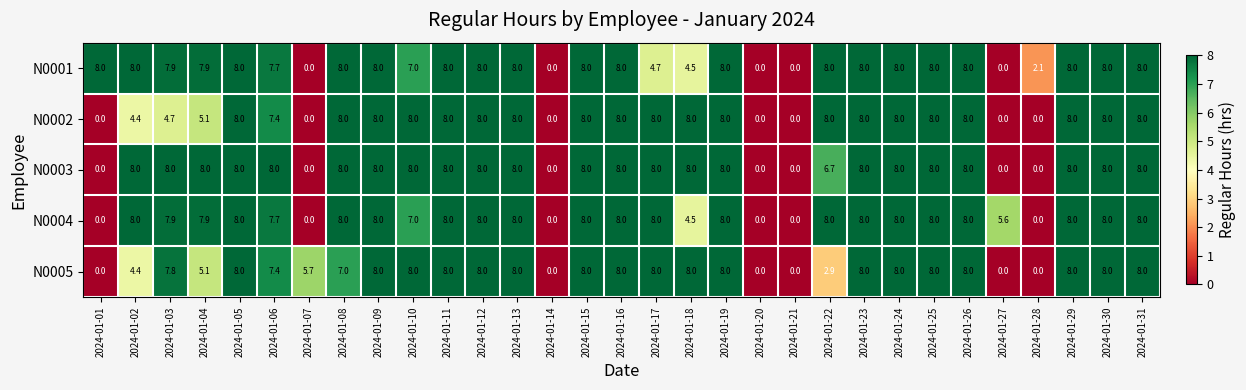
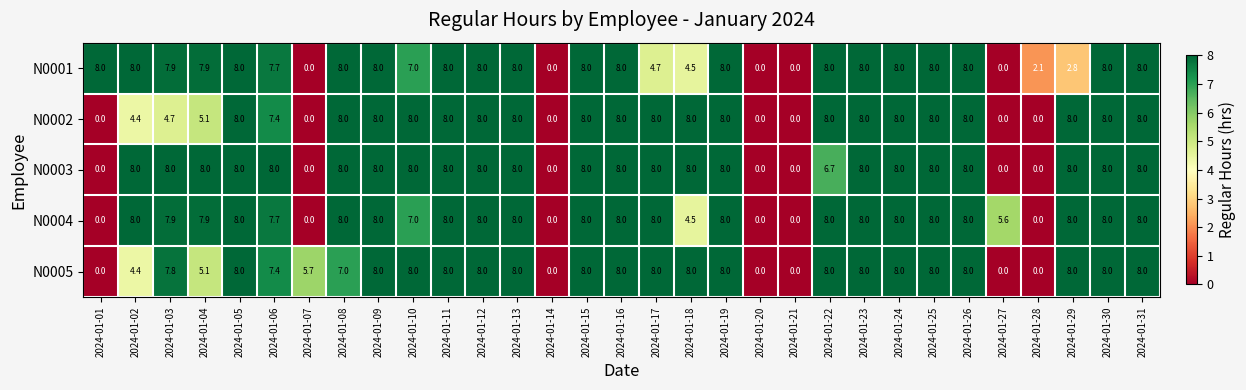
  {
    "N0001": {
      "2024-01-01": 8.0,
      "2024-01-02": 8.0,
      "2024-01-03": 7.9,
      "2024-01-04": 7.9,
      "2024-01-05": 8.0,
      "2024-01-06": 7.7,
      "2024-01-07": 0.0,
      "2024-01-08": 8.0,
      "2024-01-09": 8.0,
      "2024-01-10": 7.0,
      "2024-01-11": 8.0,
      "2024-01-12": 8.0,
      "2024-01-13": 8.0,
      "2024-01-14": 0.0,
      "2024-01-15": 8.0,
      "2024-01-16": 8.0,
      "2024-01-17": 4.7,
      "2024-01-18": 4.5,
      "2024-01-19": 8.0,
      "2024-01-20": 0.0,
      "2024-01-21": 0.0,
      "2024-01-22": 8.0,
      "2024-01-23": 8.0,
      "2024-01-24": 8.0,
      "2024-01-25": 8.0,
      "2024-01-26": 8.0,
      "2024-01-27": 0.0,
      "2024-01-28": 2.1,
-     "2024-01-29": 8.0,
+     "2024-01-29": 2.8,
      "2024-01-30": 8.0,
      "2024-01-31": 8.0
    },
    "N0002": {
      "2024-01-01": 0.0,
      "2024-01-02": 4.4,
      "2024-01-03": 4.7,
      "2024-01-04": 5.1,
      "2024-01-05": 8.0,
      "2024-01-06": 7.4,
      "2024-01-07": 0.0,
      "2024-01-08": 8.0,
      "2024-01-09": 8.0,
      "2024-01-10": 8.0,
      "2024-01-11": 8.0,
      "2024-01-12": 8.0,
      "2024-01-13": 8.0,
      "2024-01-14": 0.0,
      "2024-01-15": 8.0,
      "2024-01-16": 8.0,
      "2024-01-17": 8.0,
      "2024-01-18": 8.0,
      "2024-01-19": 8.0,
      "2024-01-20": 0.0,
      "2024-01-21": 0.0,
      "2024-01-22": 8.0,
      "2024-01-23": 8.0,
      "2024-01-24": 8.0,
      "2024-01-25": 8.0,
      "2024-01-26": 8.0,
      "2024-01-27": 0.0,
      "2024-01-28": 0.0,
      "2024-01-29": 8.0,
      "2024-01-30": 8.0,
      "2024-01-31": 8.0
    },
    "N0003": {
      "2024-01-01": 0.0,
      "2024-01-02": 8.0,
      "2024-01-03": 8.0,
      "2024-01-04": 8.0,
      "2024-01-05": 8.0,
      "2024-01-06": 8.0,
      "2024-01-07": 0.0,
      "2024-01-08": 8.0,
      "2024-01-09": 8.0,
      "2024-01-10": 8.0,
      "2024-01-11": 8.0,
      "2024-01-12": 8.0,
      "2024-01-13": 8.0,
      "2024-01-14": 0.0,
      "2024-01-15": 8.0,
      "2024-01-16": 8.0,
      "2024-01-17": 8.0,
      "2024-01-18": 8.0,
      "2024-01-19": 8.0,
      "2024-01-20": 0.0,
      "2024-01-21": 0.0,
      "2024-01-22": 6.7,
      "2024-01-23": 8.0,
      "2024-01-24": 8.0,
      "2024-01-25": 8.0,
      "2024-01-26": 8.0,
      "2024-01-27": 0.0,
      "2024-01-28": 0.0,
      "2024-01-29": 8.0,
      "2024-01-30": 8.0,
      "2024-01-31": 8.0
    },
    "N0004": {
      "2024-01-01": 0.0,
      "2024-01-02": 8.0,
      "2024-01-03": 7.9,
      "2024-01-04": 7.9,
      "2024-01-05": 8.0,
      "2024-01-06": 7.7,
      "2024-01-07": 0.0,
      "2024-01-08": 8.0,
      "2024-01-09": 8.0,
      "2024-01-10": 7.0,
      "2024-01-11": 8.0,
      "2024-01-12": 8.0,
      "2024-01-13": 8.0,
      "2024-01-14": 0.0,
      "2024-01-15": 8.0,
      "2024-01-16": 8.0,
      "2024-01-17": 8.0,
      "2024-01-18": 4.5,
      "2024-01-19": 8.0,
      "2024-01-20": 0.0,
      "2024-01-21": 0.0,
      "2024-01-22": 8.0,
      "2024-01-23": 8.0,
      "2024-01-24": 8.0,
      "2024-01-25": 8.0,
      "2024-01-26": 8.0,
      "2024-01-27": 5.6,
      "2024-01-28": 0.0,
      "2024-01-29": 8.0,
      "2024-01-30": 8.0,
      "2024-01-31": 8.0
    },
    "N0005": {
      "2024-01-01": 0.0,
      "2024-01-02": 4.4,
      "2024-01-03": 7.8,
      "2024-01-04": 5.1,
      "2024-01-05": 8.0,
      "2024-01-06": 7.4,
      "2024-01-07": 5.7,
      "2024-01-08": 7.0,
      "2024-01-09": 8.0,
      "2024-01-10": 8.0,
      "2024-01-11": 8.0,
      "2024-01-12": 8.0,
      "2024-01-13": 8.0,
      "2024-01-14": 0.0,
      "2024-01-15": 8.0,
      "2024-01-16": 8.0,
      "2024-01-17": 8.0,
      "2024-01-18": 8.0,
      "2024-01-19": 8.0,
      "2024-01-20": 0.0,
      "2024-01-21": 0.0,
-     "2024-01-22": 2.9,
+     "2024-01-22": 8.0,
      "2024-01-23": 8.0,
      "2024-01-24": 8.0,
      "2024-01-25": 8.0,
      "2024-01-26": 8.0,
      "2024-01-27": 0.0,
      "2024-01-28": 0.0,
      "2024-01-29": 8.0,
      "2024-01-30": 8.0,
      "2024-01-31": 8.0
    }
  }
